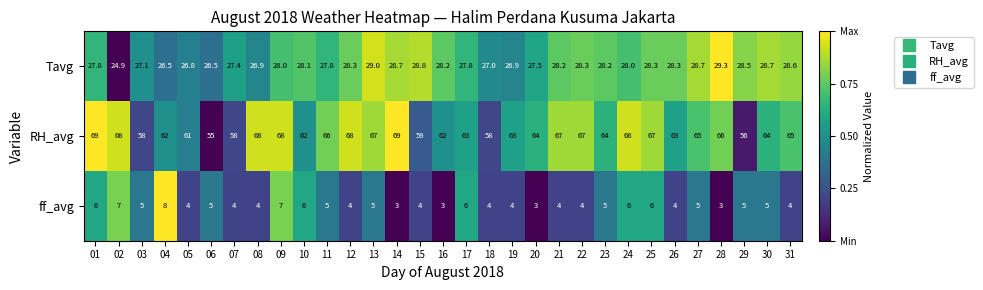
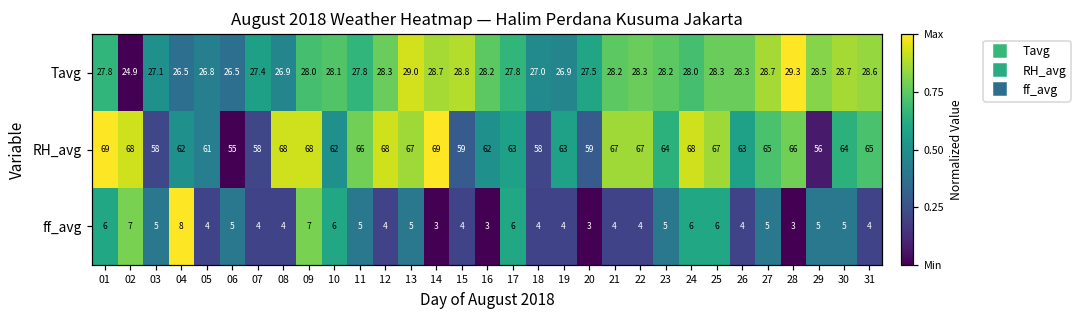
  {
    "Tavg": {
      "01": 27.8,
      "02": 24.9,
      "03": 27.1,
      "04": 26.5,
      "05": 26.8,
      "06": 26.5,
      "07": 27.4,
      "08": 26.9,
      "09": 28.0,
      "10": 28.1,
      "11": 27.8,
      "12": 28.3,
      "13": 29.0,
      "14": 28.7,
      "15": 28.8,
      "16": 28.2,
      "17": 27.8,
      "18": 27.0,
      "19": 26.9,
      "20": 27.5,
      "21": 28.2,
      "22": 28.3,
      "23": 28.2,
      "24": 28.0,
      "25": 28.3,
      "26": 28.3,
      "27": 28.7,
      "28": 29.3,
      "29": 28.5,
      "30": 28.7,
      "31": 28.6
    },
    "RH_avg": {
      "01": 69,
      "02": 68,
      "03": 58,
      "04": 62,
      "05": 61,
      "06": 55,
      "07": 58,
      "08": 68,
      "09": 68,
      "10": 62,
      "11": 66,
      "12": 68,
      "13": 67,
      "14": 69,
      "15": 59,
      "16": 62,
      "17": 63,
      "18": 58,
      "19": 63,
-     "20": 64,
+     "20": 59,
      "21": 67,
      "22": 67,
      "23": 64,
      "24": 68,
      "25": 67,
      "26": 63,
      "27": 65,
      "28": 66,
      "29": 56,
      "30": 64,
      "31": 65
    },
    "ff_avg": {
      "01": 6,
      "02": 7,
      "03": 5,
      "04": 8,
      "05": 4,
      "06": 5,
      "07": 4,
      "08": 4,
      "09": 7,
      "10": 6,
      "11": 5,
      "12": 4,
      "13": 5,
      "14": 3,
      "15": 4,
      "16": 3,
      "17": 6,
      "18": 4,
      "19": 4,
      "20": 3,
      "21": 4,
      "22": 4,
      "23": 5,
      "24": 6,
      "25": 6,
      "26": 4,
      "27": 5,
      "28": 3,
      "29": 5,
      "30": 5,
      "31": 4
    }
  }
